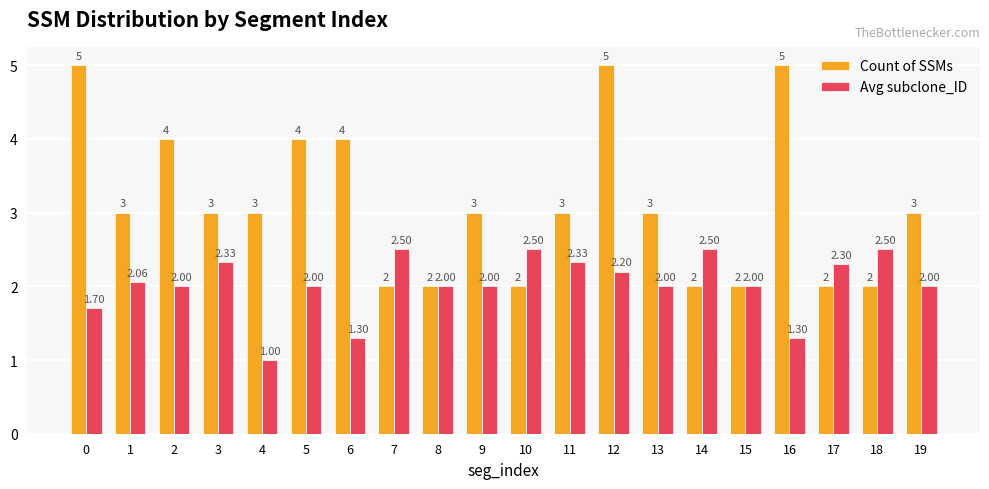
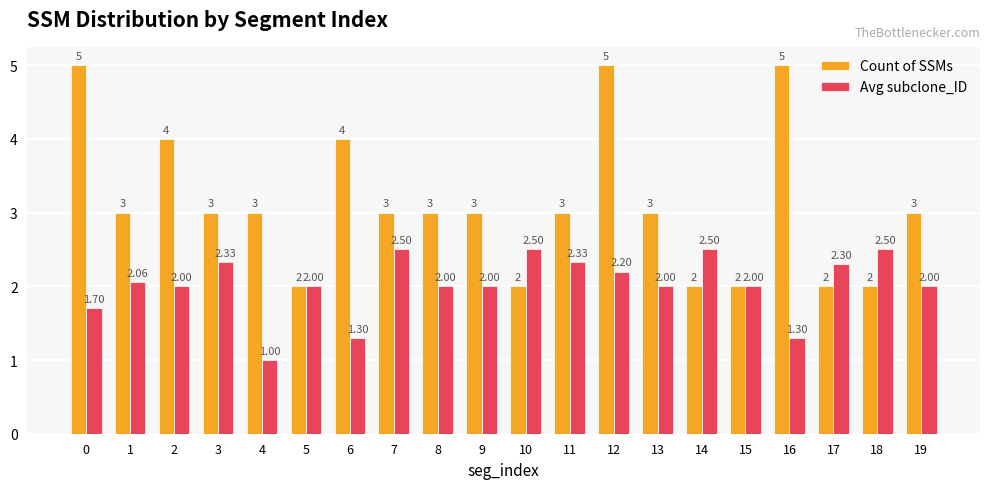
  {
    "Count of SSMs": {
      "0": 5,
      "1": 3,
      "2": 4,
      "3": 3,
      "4": 3,
-     "5": 4,
+     "5": 2,
      "6": 4,
-     "7": 2,
-     "8": 2,
+     "7": 3,
+     "8": 3,
      "9": 3,
      "10": 2,
      "11": 3,
      "12": 5,
      "13": 3,
      "14": 2,
      "15": 2,
      "16": 5,
      "17": 2,
      "18": 2,
      "19": 3
    },
    "Avg subclone_ID": {
      "0": 1.70,
      "1": 2.06,
      "2": 2.00,
      "3": 2.33,
      "4": 1.00,
      "5": 2.00,
      "6": 1.30,
      "7": 2.50,
      "8": 2.00,
      "9": 2.00,
      "10": 2.50,
      "11": 2.33,
      "12": 2.20,
      "13": 2.00,
      "14": 2.50,
      "15": 2.00,
      "16": 1.30,
      "17": 2.30,
      "18": 2.50,
      "19": 2.00
    }
  }
